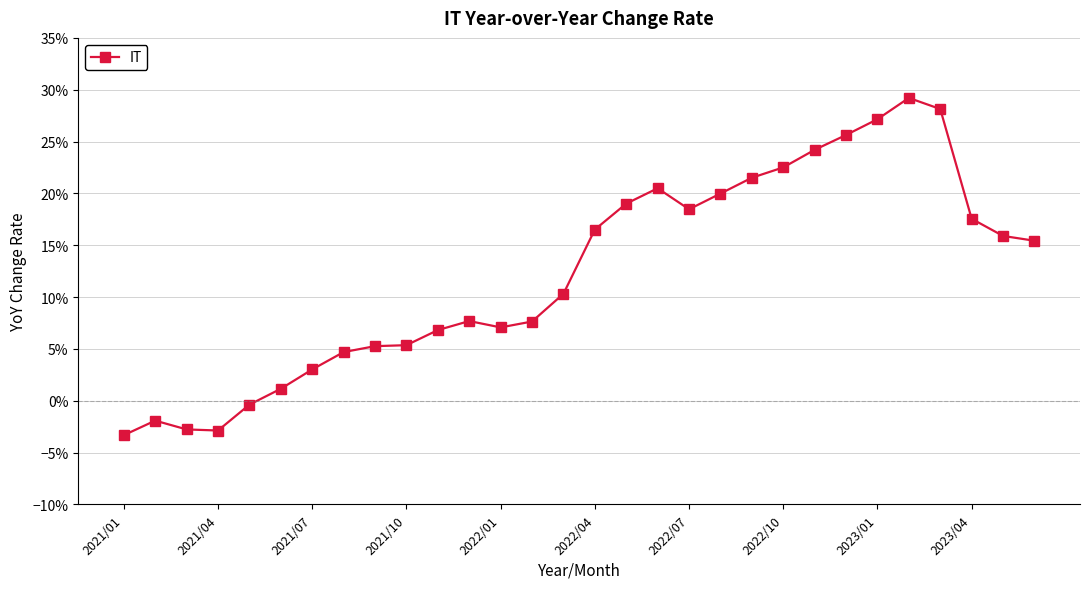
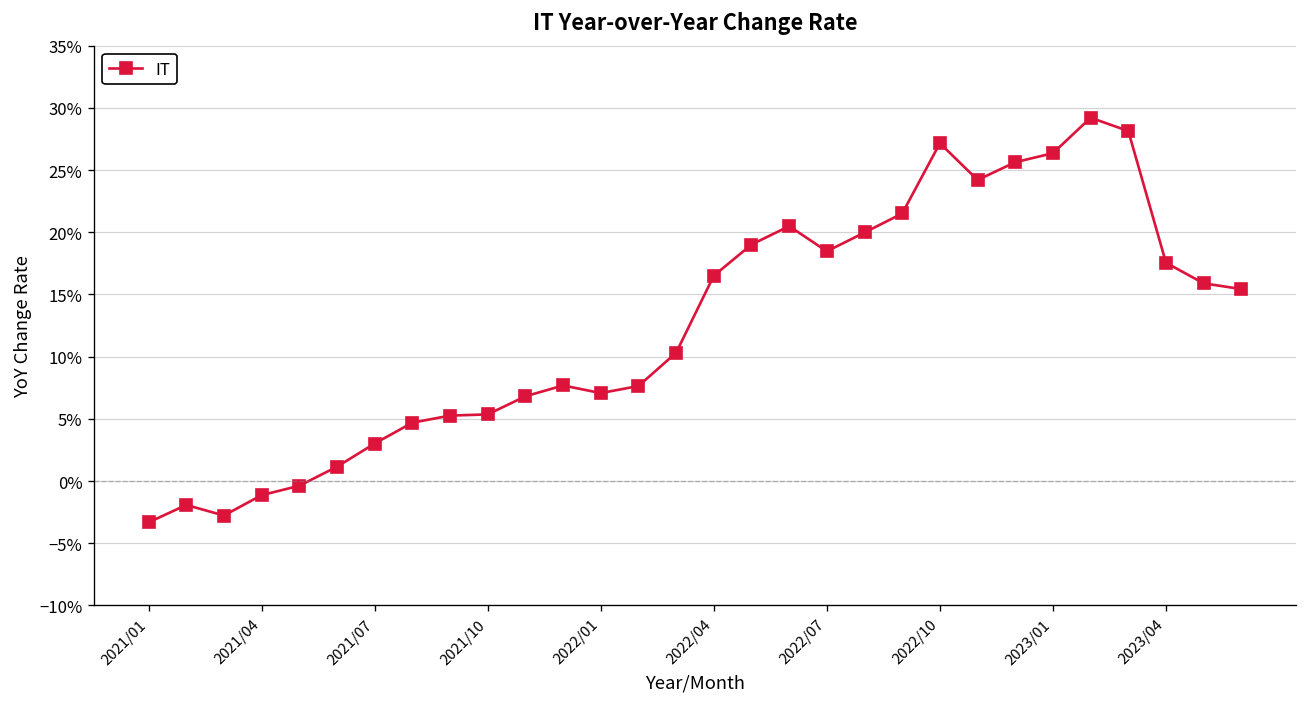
  {
    "2021/01": "-3.3%",
-   "2021/04": "-2.9%",
+   "2021/04": "-1.1%",
    "2021/07": "3.0%",
    "2021/10": "5.4%",
    "2022/01": "7.1%",
    "2022/04": "16.5%",
    "2022/07": "18.5%",
-   "2022/10": "22.5%",
-   "2023/01": "27.2%",
+   "2022/10": "27.2%",
+   "2023/01": "26.4%",
    "2023/04": "17.5%"
  }
